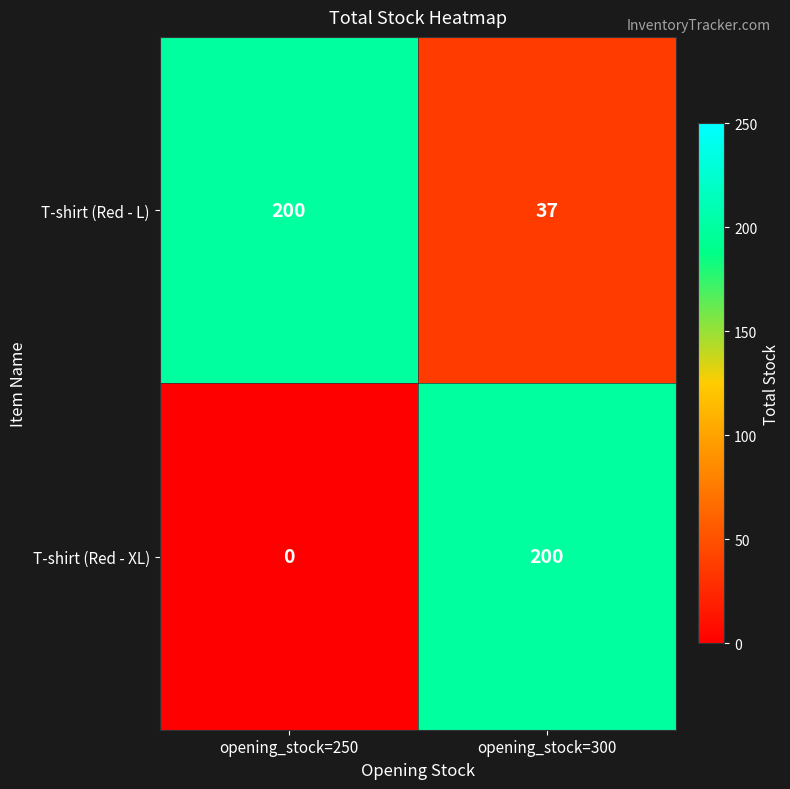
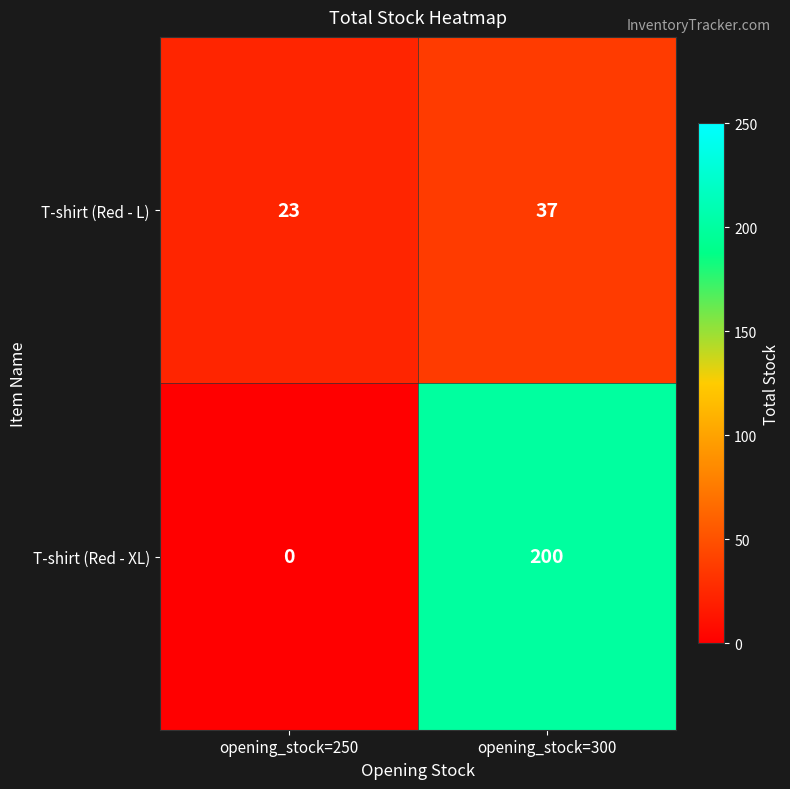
  {
    "T-shirt (Red - L)": {
-     "opening_stock=250": 200,
+     "opening_stock=250": 23,
      "opening_stock=300": 37
    },
    "T-shirt (Red - XL)": {
      "opening_stock=250": 0,
      "opening_stock=300": 200
    }
  }
